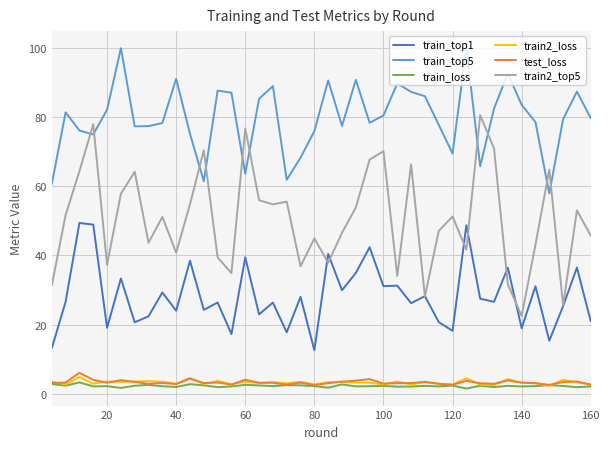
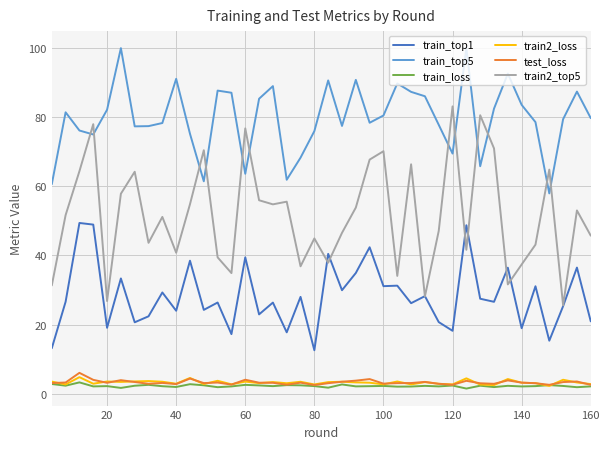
  {
    "train_loss": {
      "20": 2,
      "40": 2,
      "60": 3,
      "140": 2
    },
    "train2_top5": {
-     "20": 37,
+     "20": 27,
      "40": 41,
      "60": 77,
      "80": 45,
      "100": 70,
-     "120": 51,
-     "140": 22,
+     "120": 83,
+     "140": 37,
      "160": 46
    }
  }
